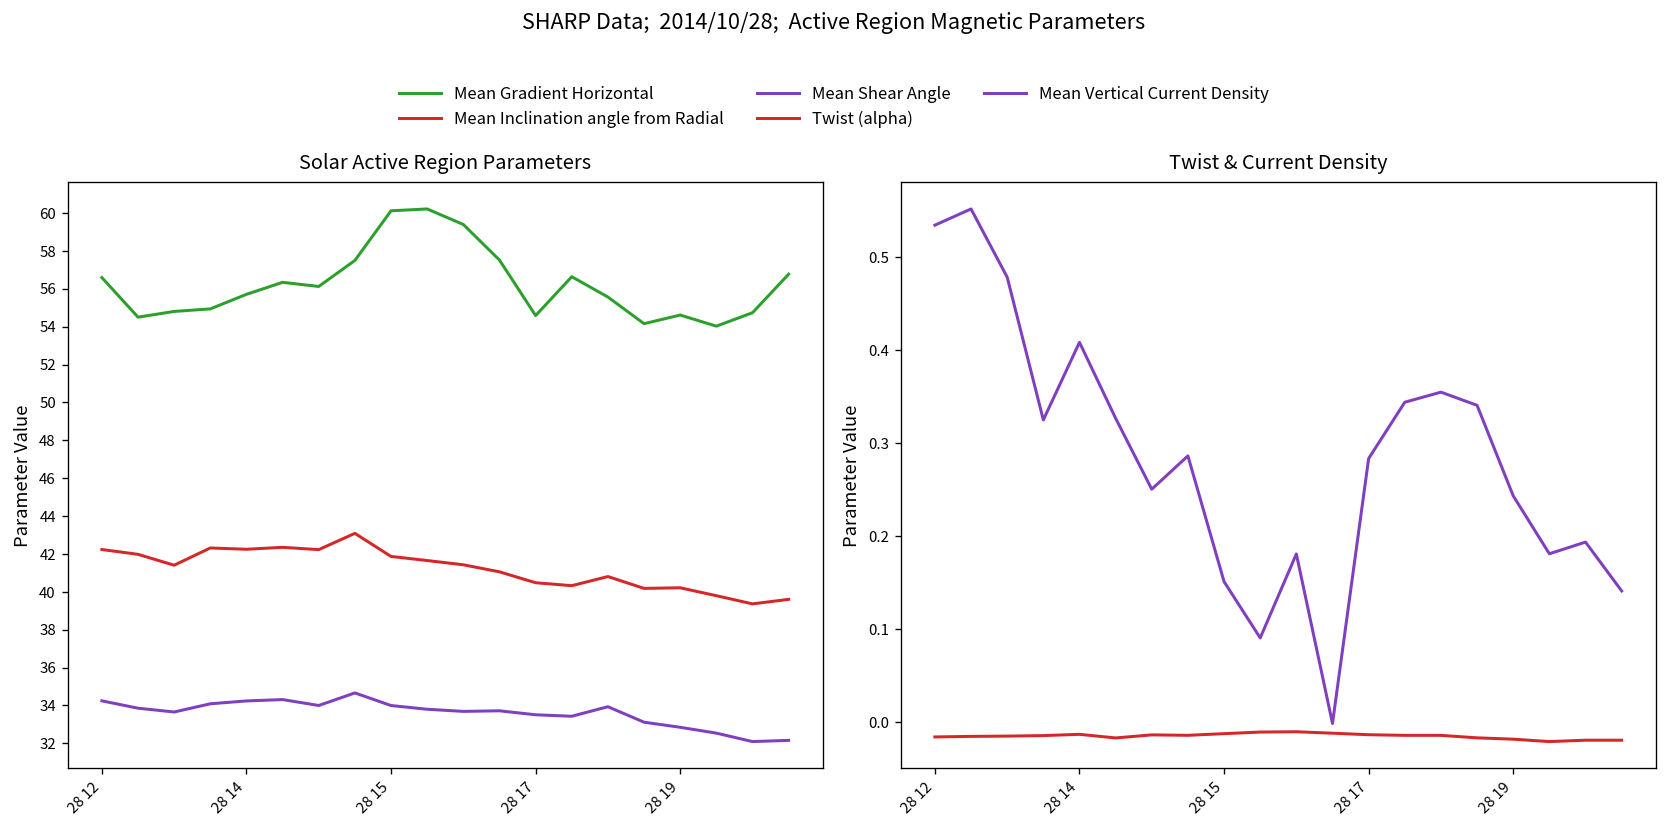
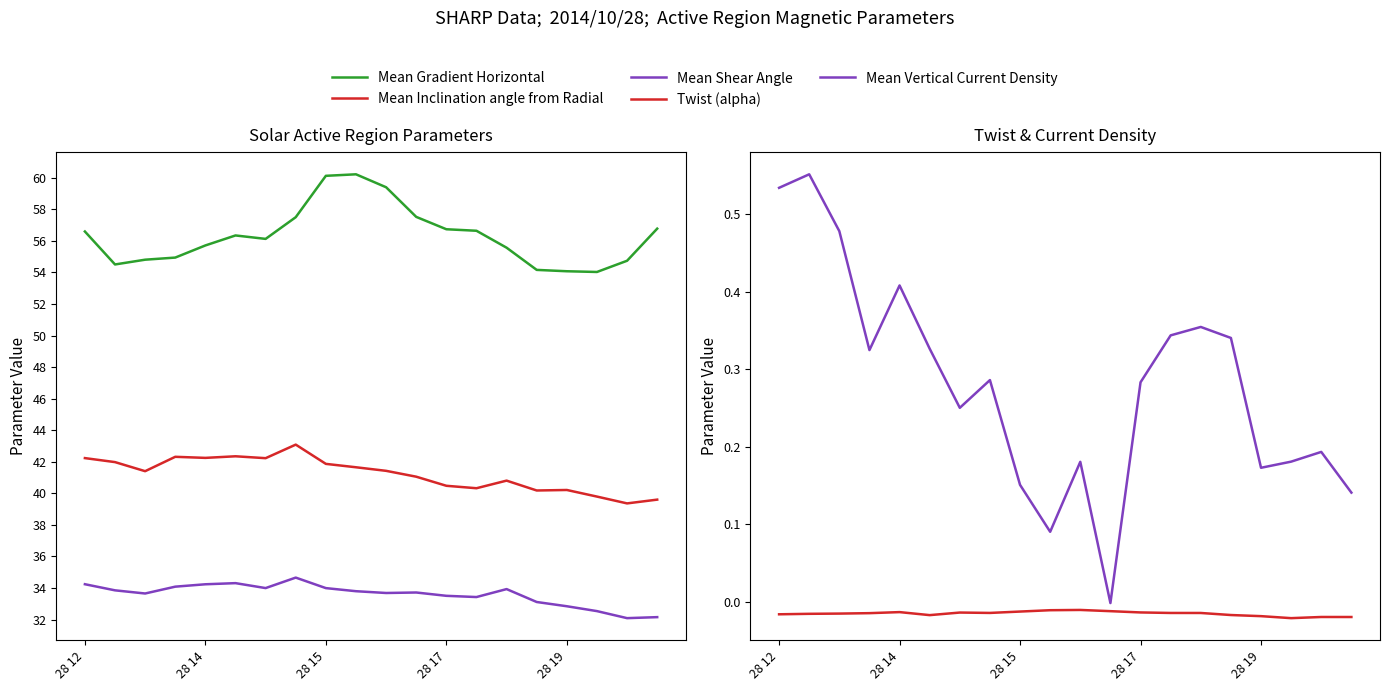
  {
    "Solar Active Region Parameters": {
      "Mean Gradient Horizontal": {
        "28 12": 56.6,
        "28 14": 55.7,
        "28 15": 60.1,
-       "28 17": 54.6,
-       "28 19": 54.6
+       "28 17": 56.7,
+       "28 19": 54.1
      },
      "Mean Inclination angle from Radial": {
        "28 12": 42.2,
        "28 14": 42.2,
        "28 15": 41.9,
        "28 17": 40.5,
        "28 19": 40.2
      },
      "Mean Shear Angle": {
        "28 12": 34.2,
        "28 14": 34.2,
        "28 15": 34.0,
        "28 17": 33.5,
        "28 19": 32.8
      }
    },
    "Twist & Current Density": {
      "Twist (alpha)": {
        "28 12": -0.02,
        "28 14": -0.01,
        "28 15": -0.01,
        "28 17": -0.01,
        "28 19": -0.02
      },
      "Mean Vertical Current Density": {
        "28 12": 0.53,
        "28 14": 0.41,
        "28 15": 0.15,
        "28 17": 0.28,
-       "28 19": 0.24
+       "28 19": 0.17
      }
    }
  }
